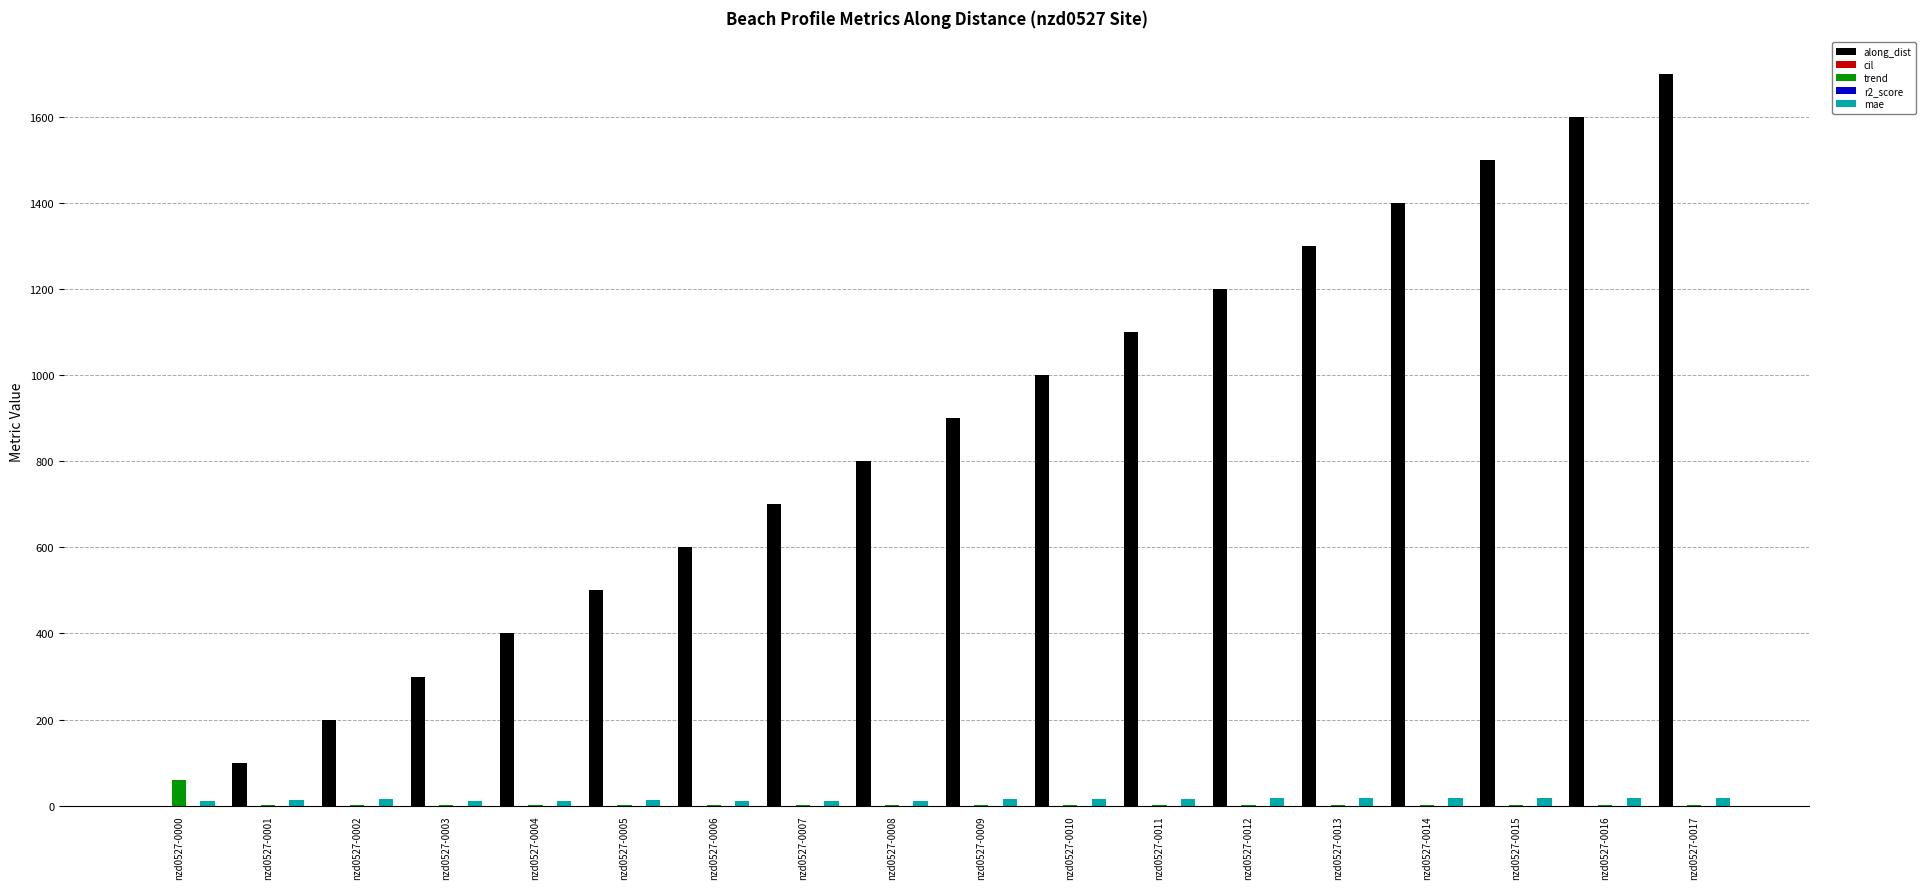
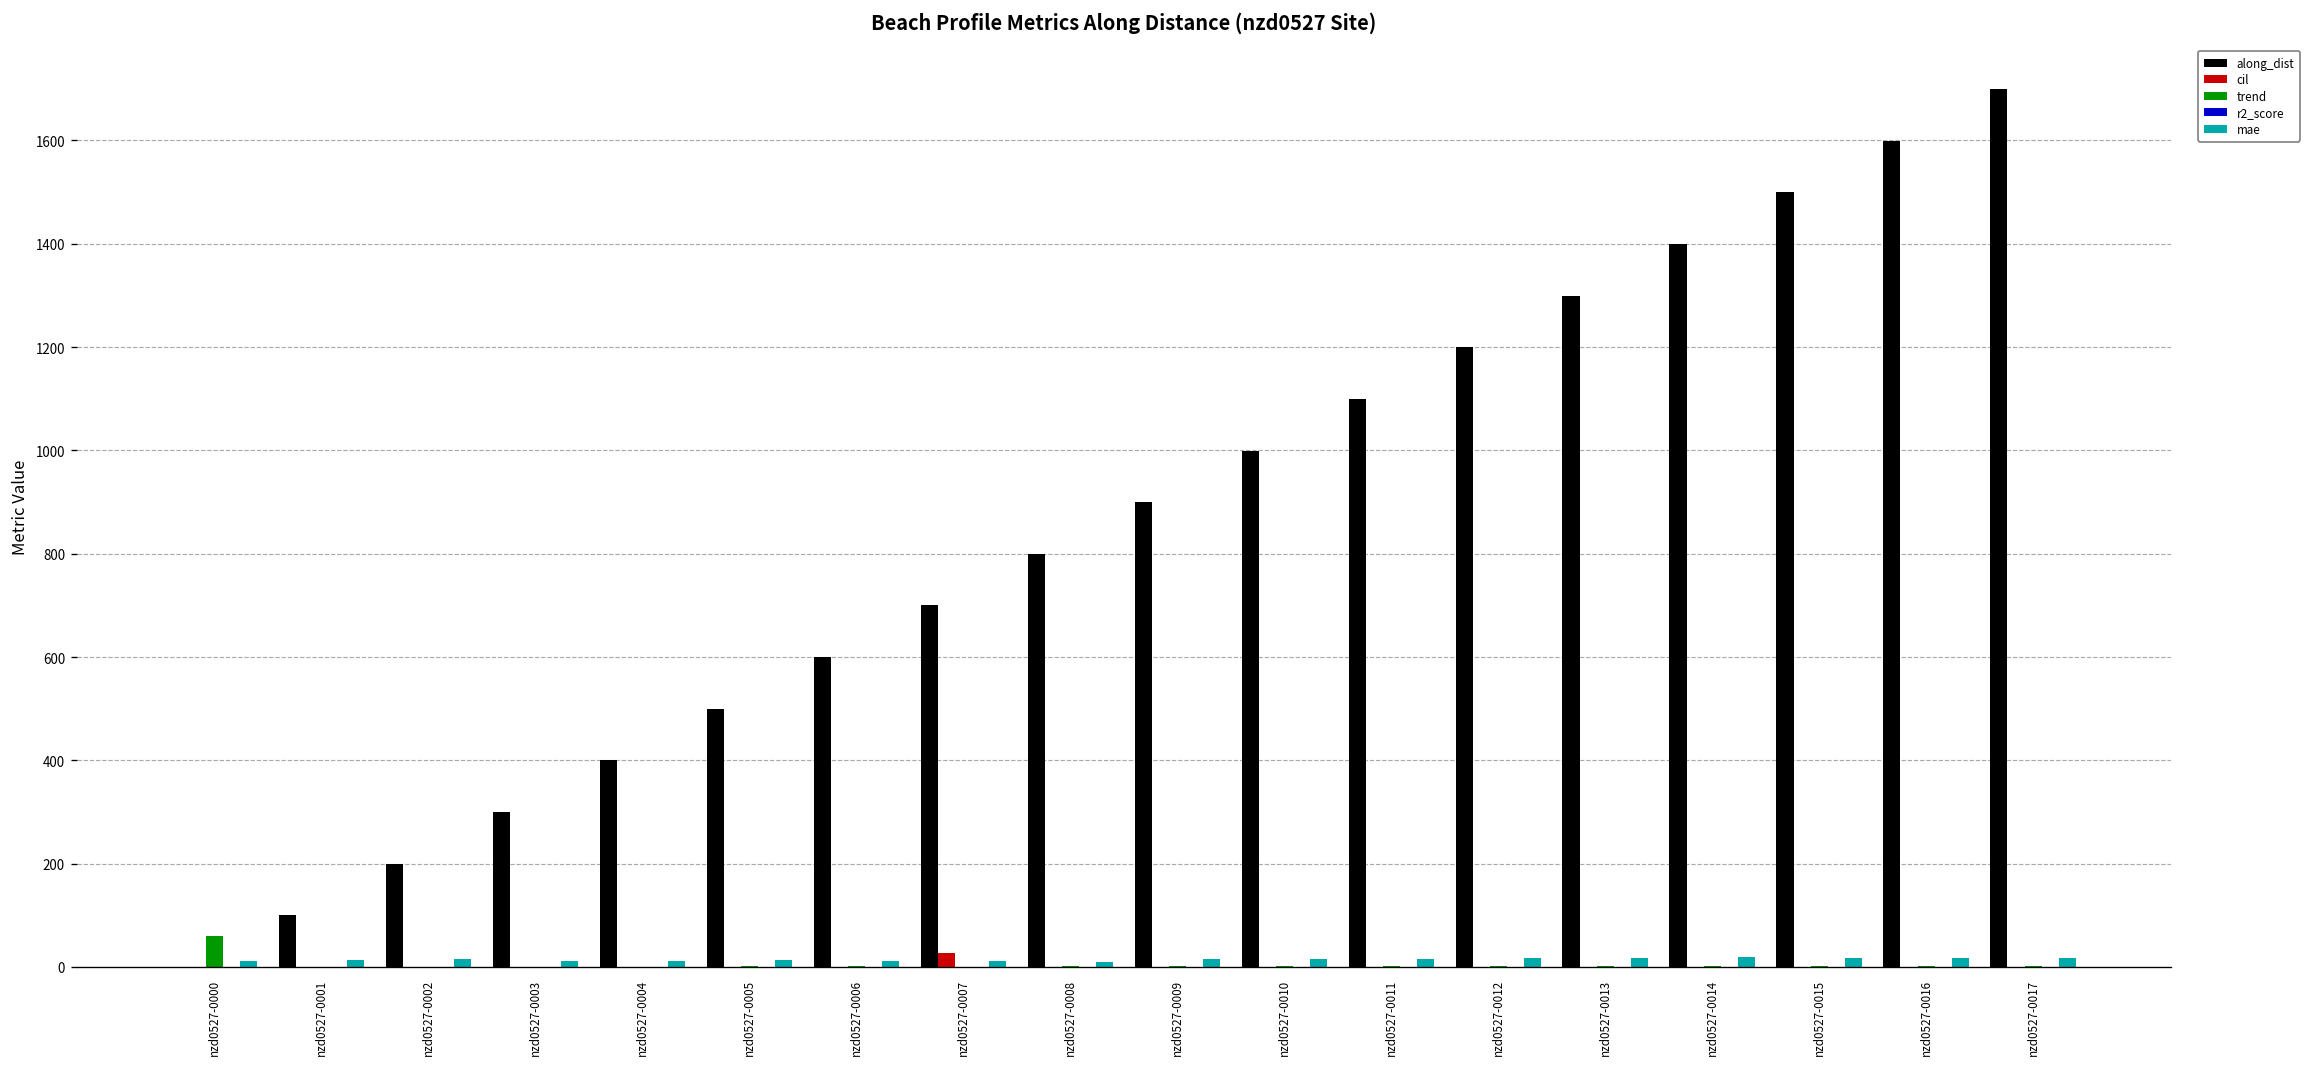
  {
    "along_dist": {
      "nzd0527-0000": 0,
      "nzd0527-0001": 100,
      "nzd0527-0002": 200,
      "nzd0527-0003": 300,
      "nzd0527-0004": 400,
      "nzd0527-0005": 500,
      "nzd0527-0006": 600,
      "nzd0527-0007": 700,
      "nzd0527-0008": 800,
      "nzd0527-0009": 900,
      "nzd0527-0010": 1000,
      "nzd0527-0011": 1100,
      "nzd0527-0012": 1200,
      "nzd0527-0013": 1300,
      "nzd0527-0014": 1400,
      "nzd0527-0015": 1500,
      "nzd0527-0016": 1600,
      "nzd0527-0017": 1700
    },
    "cil": {
-     "nzd0527-0007": 0
+     "nzd0527-0007": 30
    },
    "trend": {
      "nzd0527-0000": 60
    },
    "mae": {
      "nzd0527-0000": 10,
      "nzd0527-0001": 10,
      "nzd0527-0002": 10,
      "nzd0527-0003": 10,
      "nzd0527-0004": 10,
      "nzd0527-0005": 10,
      "nzd0527-0006": 10,
      "nzd0527-0007": 10,
      "nzd0527-0008": 10,
      "nzd0527-0009": 20,
      "nzd0527-0010": 10,
      "nzd0527-0011": 20,
      "nzd0527-0012": 20,
      "nzd0527-0013": 20,
      "nzd0527-0014": 20,
      "nzd0527-0015": 20,
      "nzd0527-0016": 20,
      "nzd0527-0017": 20
    }
  }
